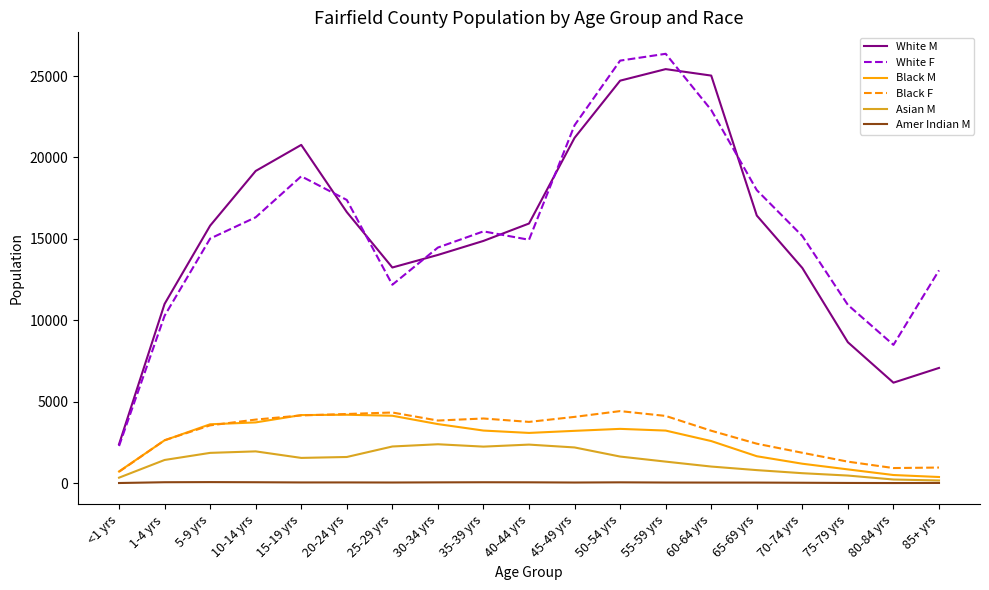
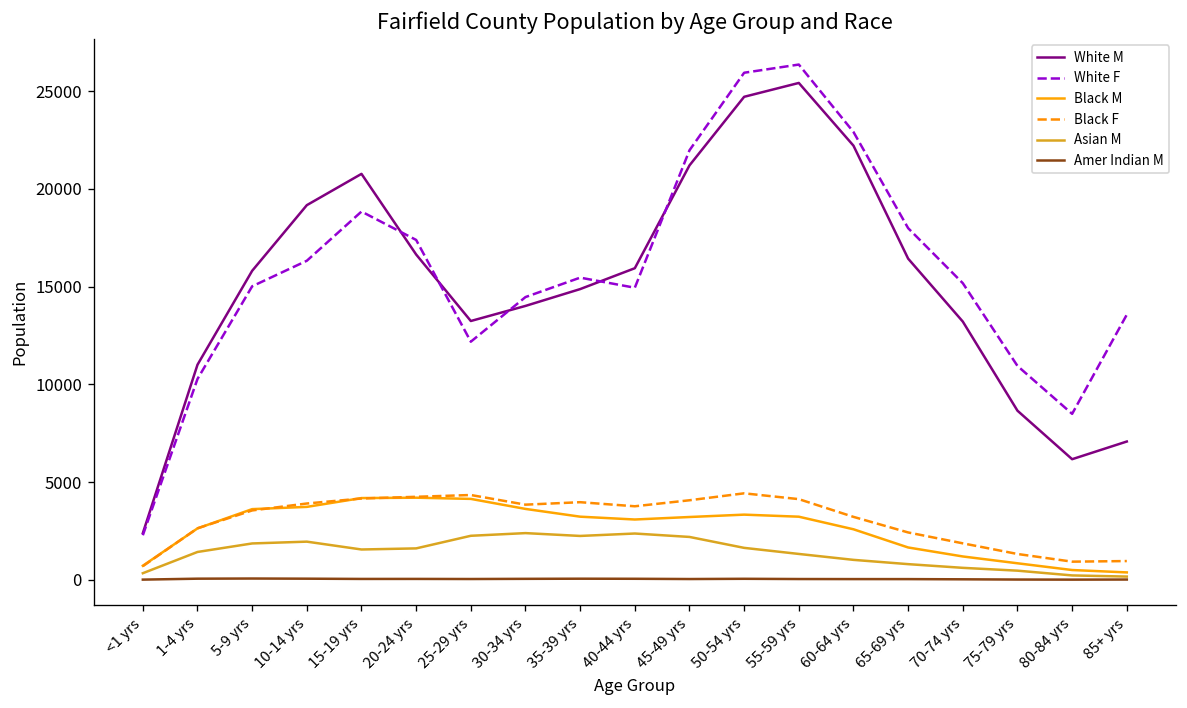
  {
    "White M": {
      "1-4 yrs": 11000,
      "5-9 yrs": 15800,
      "10-14 yrs": 19200,
      "15-19 yrs": 20800,
      "20-24 yrs": 16600,
      "25-29 yrs": 13200,
      "30-34 yrs": 14000,
      "35-39 yrs": 14900,
      "40-44 yrs": 15900,
      "45-49 yrs": 21200,
      "50-54 yrs": 24700,
      "55-59 yrs": 25400,
-     "60-64 yrs": 25000,
+     "60-64 yrs": 22200,
      "65-69 yrs": 16400,
      "70-74 yrs": 13200,
      "75-79 yrs": 8700,
      "80-84 yrs": 6200,
      "85+ yrs": 7100
    },
    "White F": {
      "1-4 yrs": 10300,
      "5-9 yrs": 15000,
      "10-14 yrs": 16300,
      "15-19 yrs": 18800,
      "20-24 yrs": 17400,
      "25-29 yrs": 12200,
      "30-34 yrs": 14500,
      "35-39 yrs": 15500,
      "40-44 yrs": 14900,
      "45-49 yrs": 22000,
      "50-54 yrs": 25900,
      "55-59 yrs": 26400,
      "60-64 yrs": 22900,
      "65-69 yrs": 18000,
      "70-74 yrs": 15200,
      "75-79 yrs": 10900,
      "80-84 yrs": 8500,
-     "85+ yrs": 13100
+     "85+ yrs": 13600
    },
    "Amer Indian M": {
      "<1 yrs": 0,
      "1-4 yrs": 100,
      "5-9 yrs": 100,
      "10-14 yrs": 100,
      "15-19 yrs": 0,
      "20-24 yrs": 0,
      "25-29 yrs": 0,
      "30-34 yrs": 0,
      "35-39 yrs": 100,
      "40-44 yrs": 100,
      "45-49 yrs": 0,
      "50-54 yrs": 0,
      "55-59 yrs": 0,
      "60-64 yrs": 0,
      "65-69 yrs": 0,
      "70-74 yrs": 0,
      "75-79 yrs": 0,
      "80-84 yrs": 0
    }
  }
